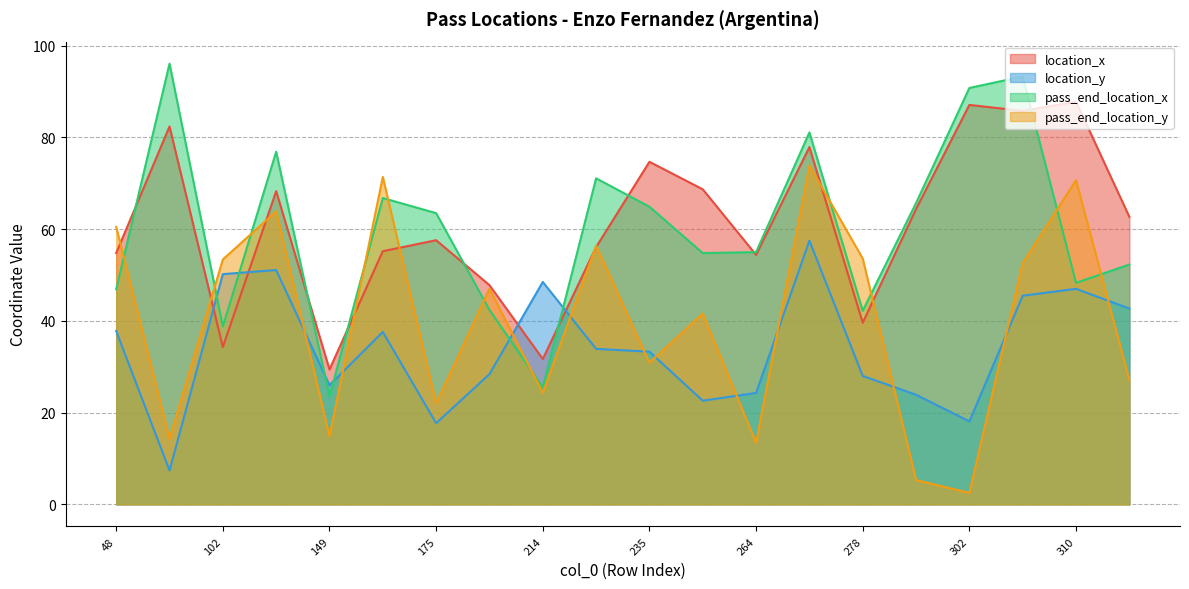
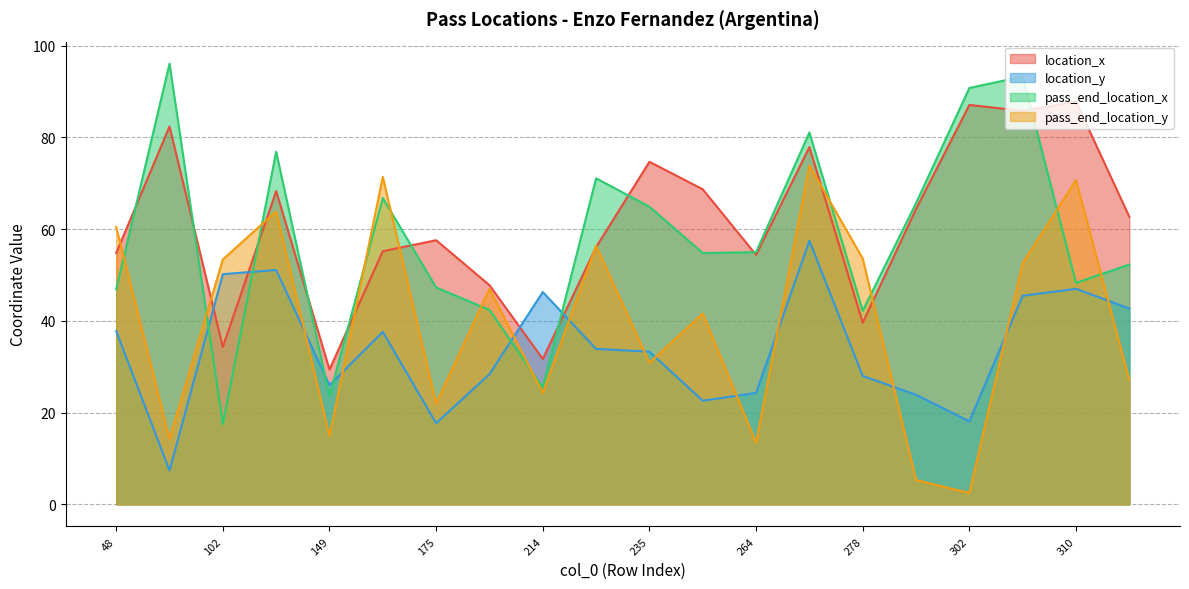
  {
    "location_x": {
      "48": 55,
      "102": 34,
      "149": 29,
      "175": 58,
      "214": 32,
      "235": 75,
      "264": 54,
      "278": 40,
      "302": 87
    },
    "location_y": {
      "48": 38,
      "102": 50,
      "149": 26,
      "175": 18,
-     "214": 49,
+     "214": 46,
      "235": 33,
      "264": 24,
      "278": 28,
      "302": 18,
      "310": 47
    },
    "pass_end_location_x": {
      "48": 47,
-     "102": 39,
+     "102": 18,
      "149": 24,
-     "175": 64,
+     "175": 47,
      "214": 26,
      "235": 65,
      "264": 55,
      "278": 42,
      "302": 91,
      "310": 48
    },
    "pass_end_location_y": {
      "48": 61,
      "102": 53,
      "149": 15,
      "175": 22,
      "214": 24,
      "235": 31,
      "264": 13,
      "278": 54,
      "302": 3,
      "310": 71
    }
  }
